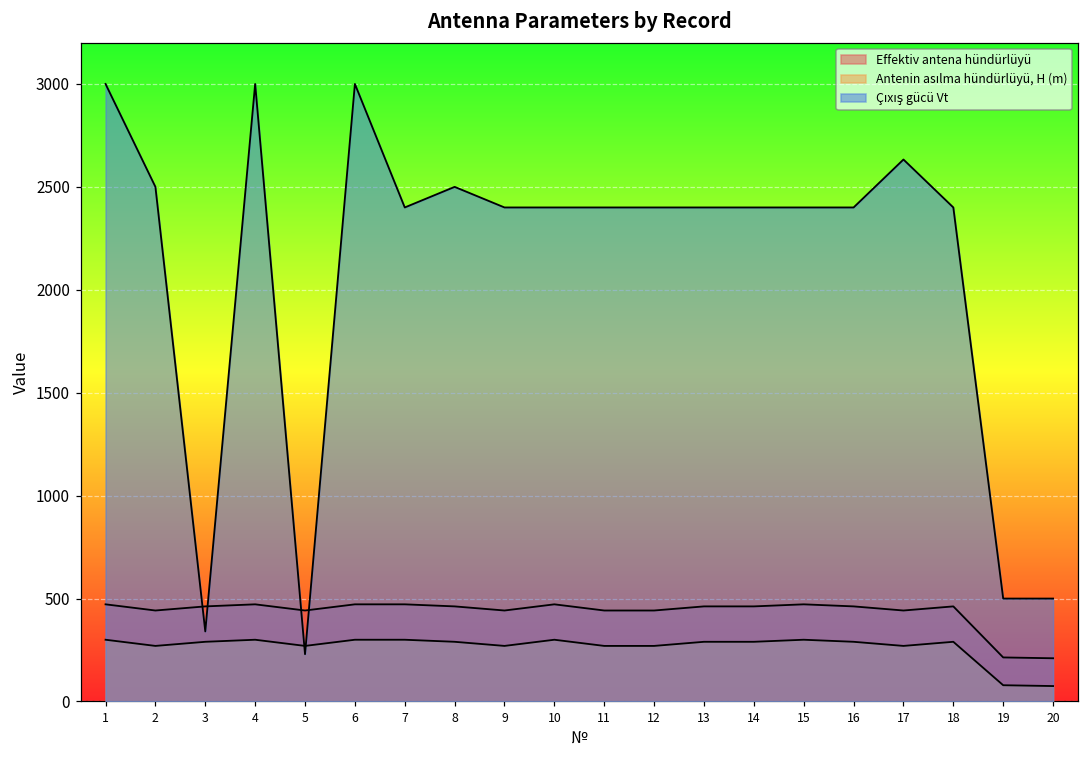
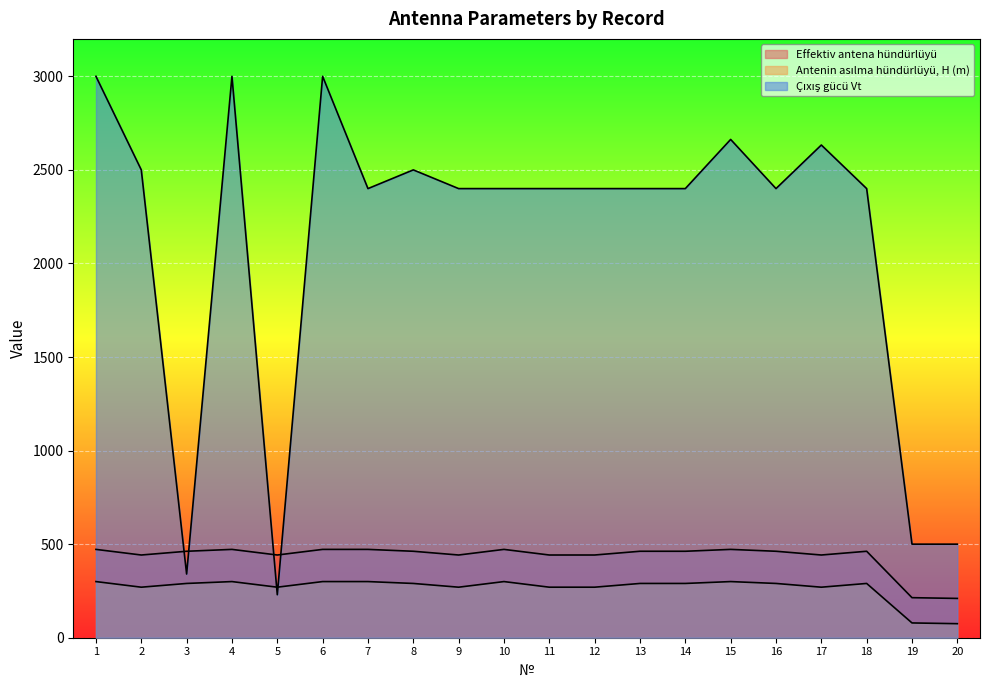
  {
    "Çıxış gücü Vt": {
      "1": 3000,
      "2": 2500,
      "3": 340,
      "4": 3000,
      "5": 230,
      "6": 3000,
      "7": 2400,
      "8": 2500,
      "9": 2400,
      "10": 2400,
      "11": 2400,
      "12": 2400,
      "13": 2400,
      "14": 2400,
-     "15": 2400,
+     "15": 2660,
      "16": 2400,
      "17": 2630,
      "18": 2400,
      "19": 500,
      "20": 500
    }
  }
